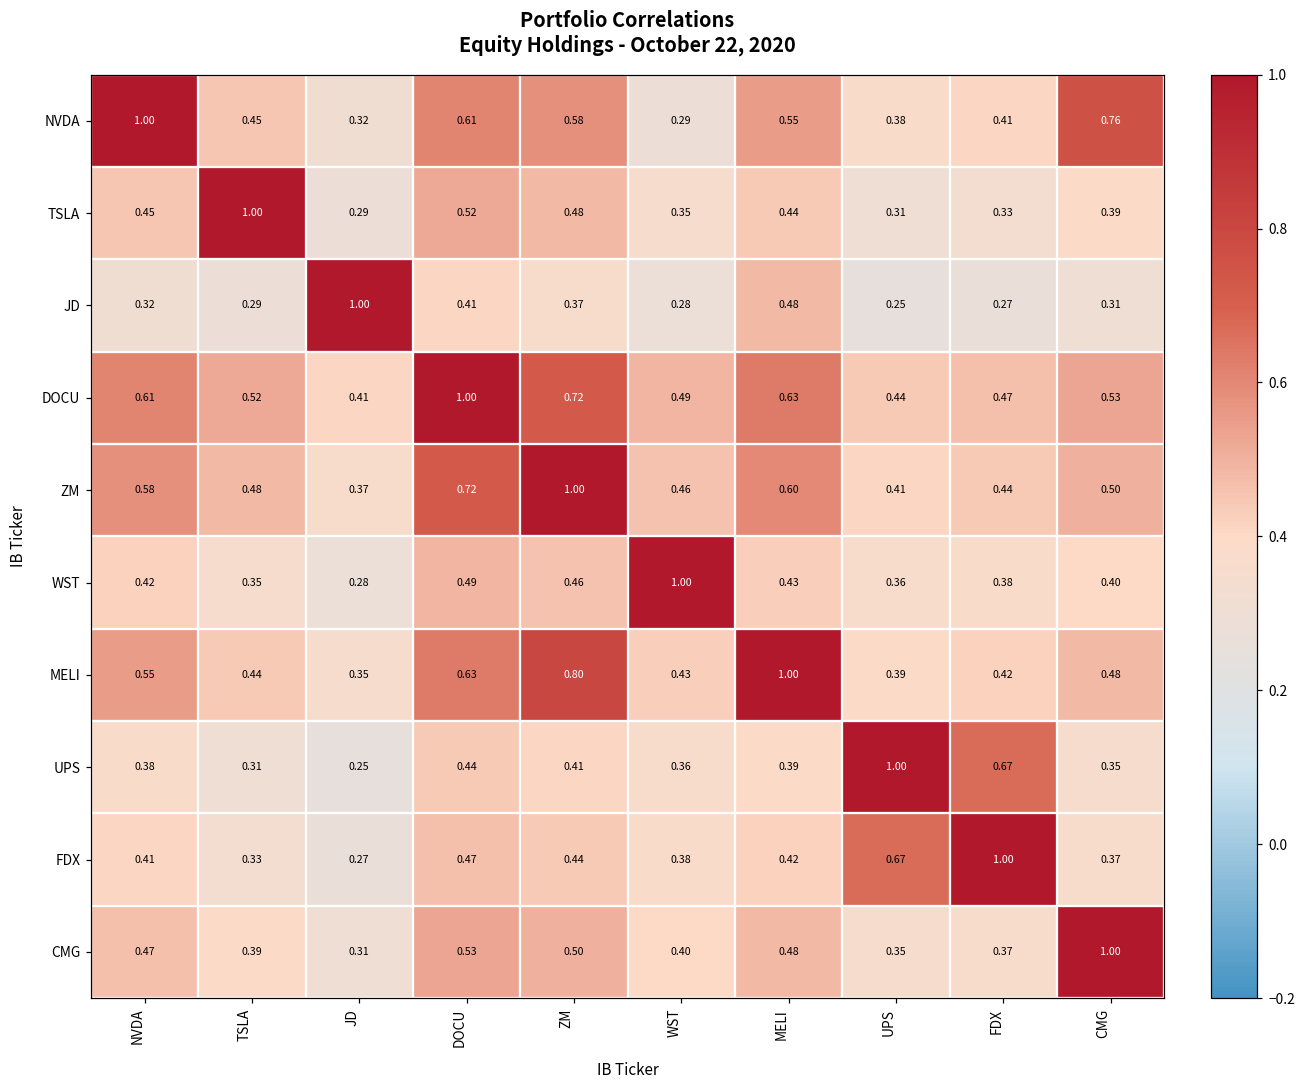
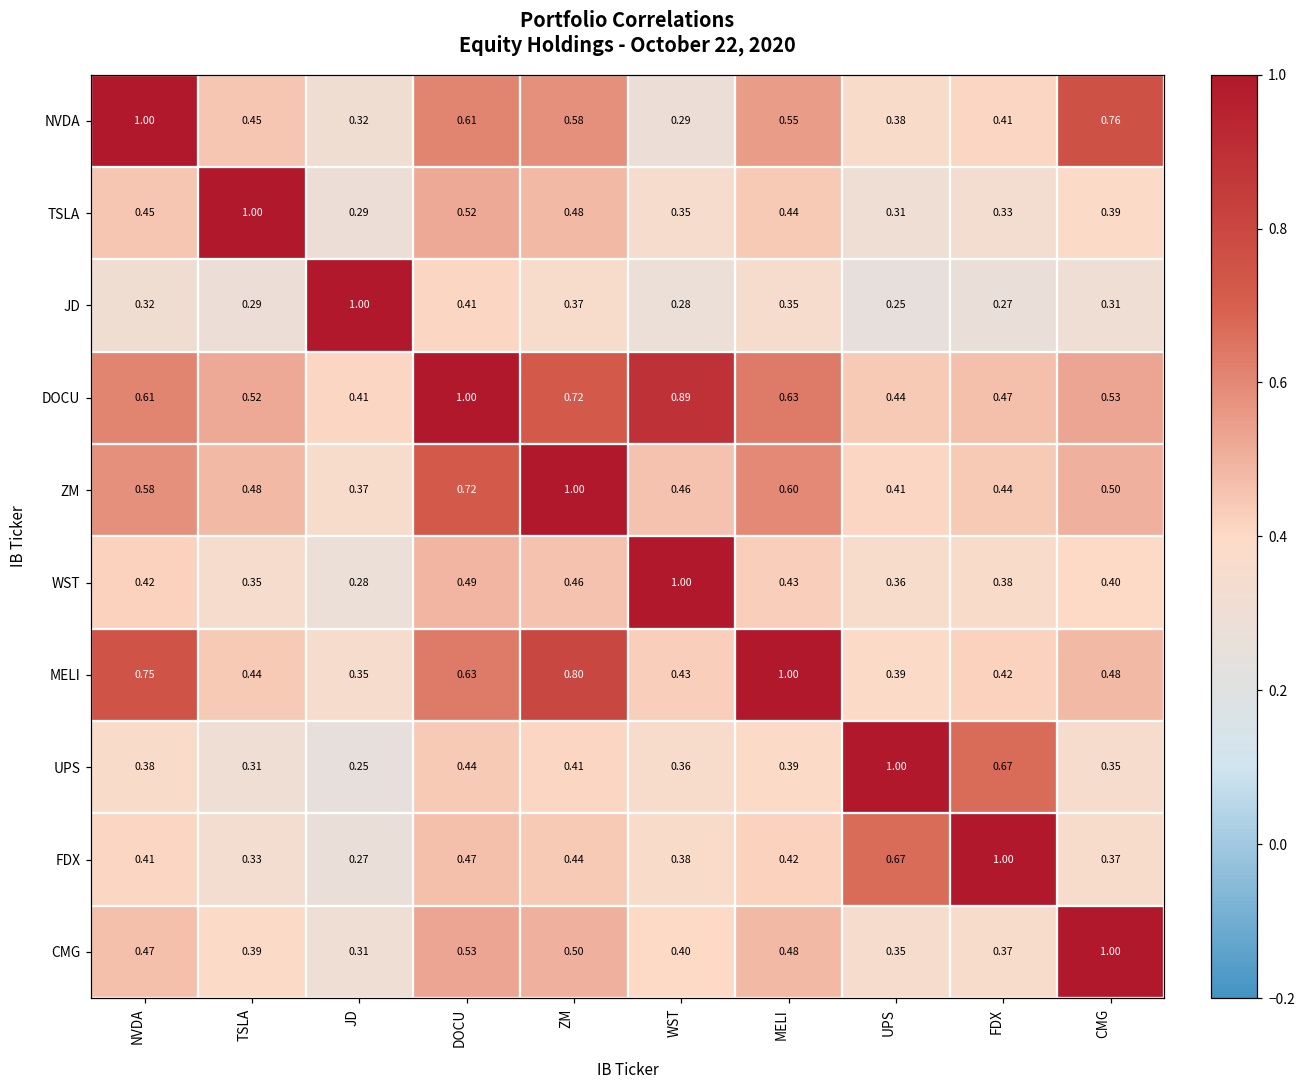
  {
    "NVDA": {
      "NVDA": 1.00,
      "TSLA": 0.45,
      "JD": 0.32,
      "DOCU": 0.61,
      "ZM": 0.58,
      "WST": 0.29,
      "MELI": 0.55,
      "UPS": 0.38,
      "FDX": 0.41,
      "CMG": 0.76
    },
    "TSLA": {
      "NVDA": 0.45,
      "TSLA": 1.00,
      "JD": 0.29,
      "DOCU": 0.52,
      "ZM": 0.48,
      "WST": 0.35,
      "MELI": 0.44,
      "UPS": 0.31,
      "FDX": 0.33,
      "CMG": 0.39
    },
    "JD": {
      "NVDA": 0.32,
      "TSLA": 0.29,
      "JD": 1.00,
      "DOCU": 0.41,
      "ZM": 0.37,
      "WST": 0.28,
-     "MELI": 0.48,
+     "MELI": 0.35,
      "UPS": 0.25,
      "FDX": 0.27,
      "CMG": 0.31
    },
    "DOCU": {
      "NVDA": 0.61,
      "TSLA": 0.52,
      "JD": 0.41,
      "DOCU": 1.00,
      "ZM": 0.72,
-     "WST": 0.49,
+     "WST": 0.89,
      "MELI": 0.63,
      "UPS": 0.44,
      "FDX": 0.47,
      "CMG": 0.53
    },
    "ZM": {
      "NVDA": 0.58,
      "TSLA": 0.48,
      "JD": 0.37,
      "DOCU": 0.72,
      "ZM": 1.00,
      "WST": 0.46,
      "MELI": 0.60,
      "UPS": 0.41,
      "FDX": 0.44,
      "CMG": 0.50
    },
    "WST": {
      "NVDA": 0.42,
      "TSLA": 0.35,
      "JD": 0.28,
      "DOCU": 0.49,
      "ZM": 0.46,
      "WST": 1.00,
      "MELI": 0.43,
      "UPS": 0.36,
      "FDX": 0.38,
      "CMG": 0.40
    },
    "MELI": {
-     "NVDA": 0.55,
+     "NVDA": 0.75,
      "TSLA": 0.44,
      "JD": 0.35,
      "DOCU": 0.63,
      "ZM": 0.80,
      "WST": 0.43,
      "MELI": 1.00,
      "UPS": 0.39,
      "FDX": 0.42,
      "CMG": 0.48
    },
    "UPS": {
      "NVDA": 0.38,
      "TSLA": 0.31,
      "JD": 0.25,
      "DOCU": 0.44,
      "ZM": 0.41,
      "WST": 0.36,
      "MELI": 0.39,
      "UPS": 1.00,
      "FDX": 0.67,
      "CMG": 0.35
    },
    "FDX": {
      "NVDA": 0.41,
      "TSLA": 0.33,
      "JD": 0.27,
      "DOCU": 0.47,
      "ZM": 0.44,
      "WST": 0.38,
      "MELI": 0.42,
      "UPS": 0.67,
      "FDX": 1.00,
      "CMG": 0.37
    },
    "CMG": {
      "NVDA": 0.47,
      "TSLA": 0.39,
      "JD": 0.31,
      "DOCU": 0.53,
      "ZM": 0.50,
      "WST": 0.40,
      "MELI": 0.48,
      "UPS": 0.35,
      "FDX": 0.37,
      "CMG": 1.00
    }
  }
